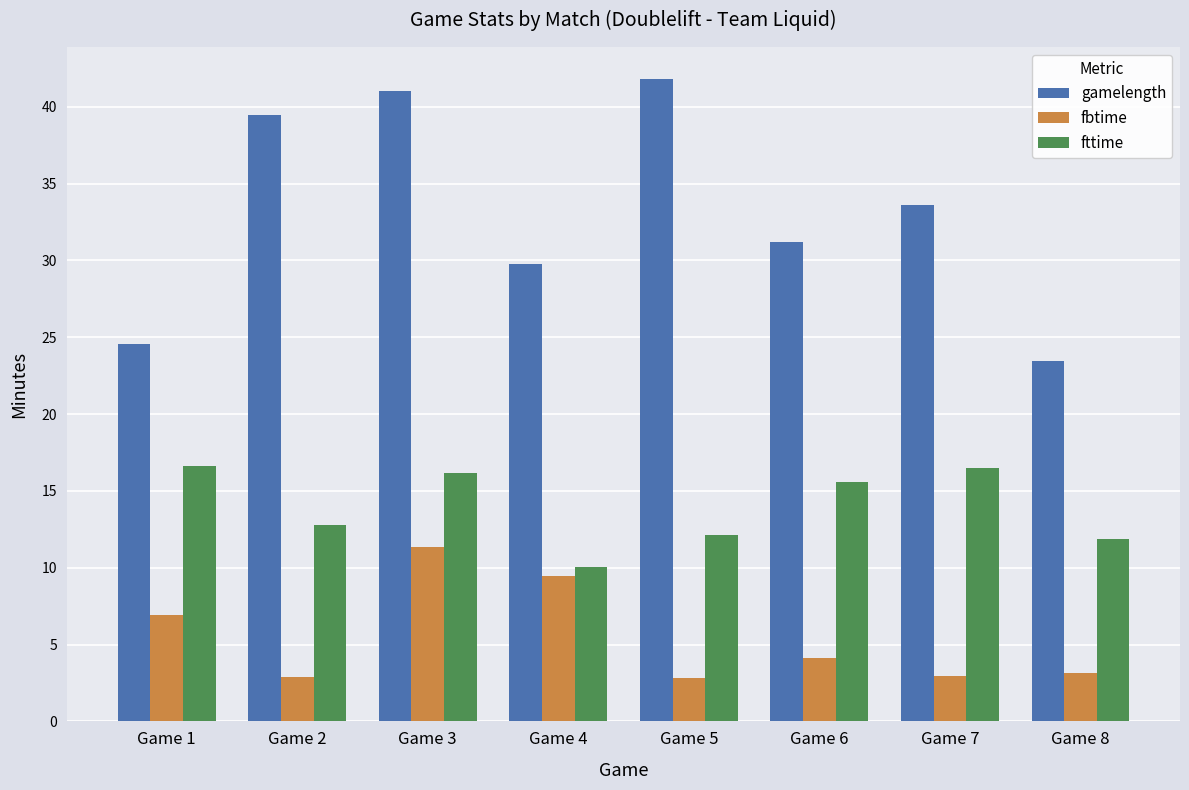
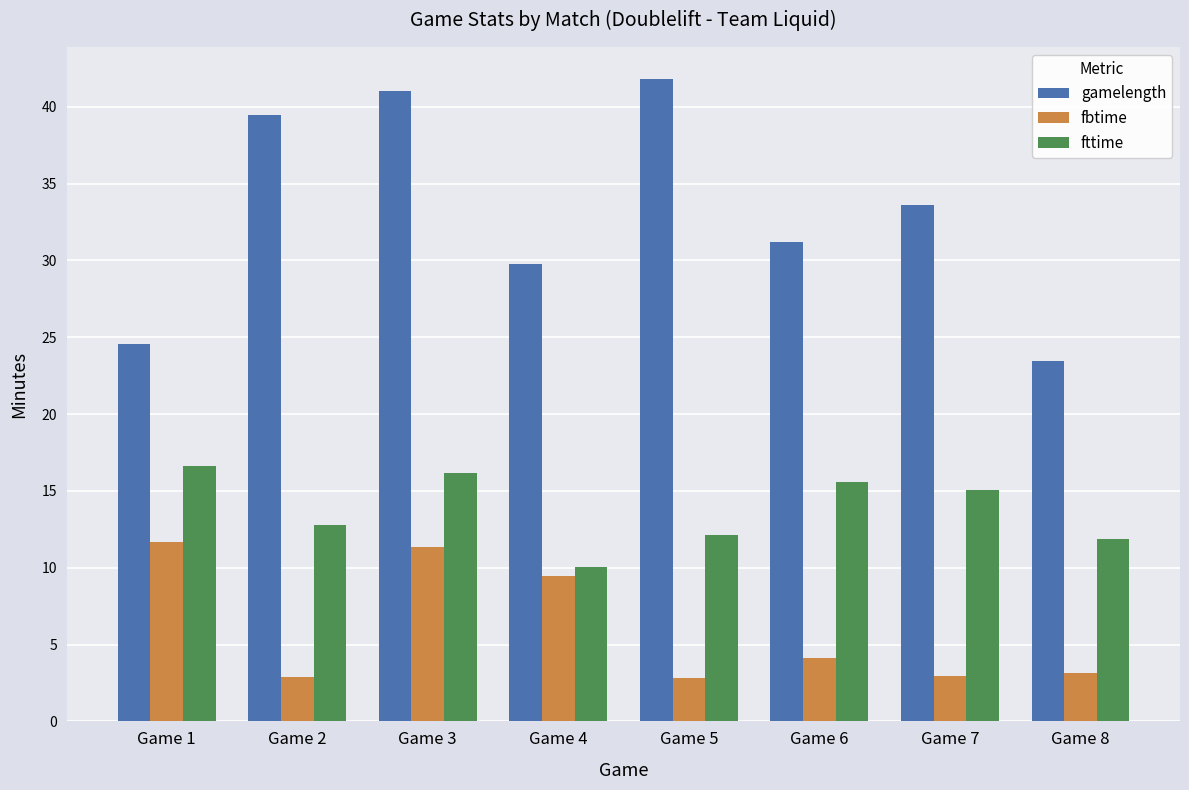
  {
    "gamelength": {
      "Game 1": 24.6,
      "Game 2": 39.5,
      "Game 3": 41.0,
      "Game 4": 29.8,
      "Game 5": 41.8,
      "Game 6": 31.2,
      "Game 7": 33.6,
      "Game 8": 23.4
    },
    "fbtime": {
-     "Game 1": 6.9,
+     "Game 1": 11.7,
      "Game 2": 2.9,
      "Game 3": 11.3,
      "Game 4": 9.5,
      "Game 5": 2.8,
      "Game 6": 4.1,
      "Game 7": 2.9,
      "Game 8": 3.1
    },
    "fttime": {
      "Game 1": 16.6,
      "Game 2": 12.8,
      "Game 3": 16.1,
      "Game 4": 10.0,
      "Game 5": 12.1,
      "Game 6": 15.6,
-     "Game 7": 16.5,
+     "Game 7": 15.0,
      "Game 8": 11.9
    }
  }
